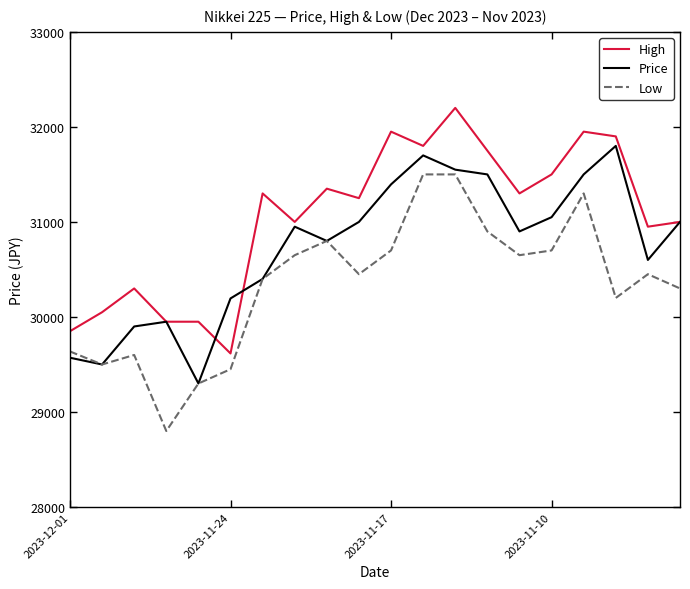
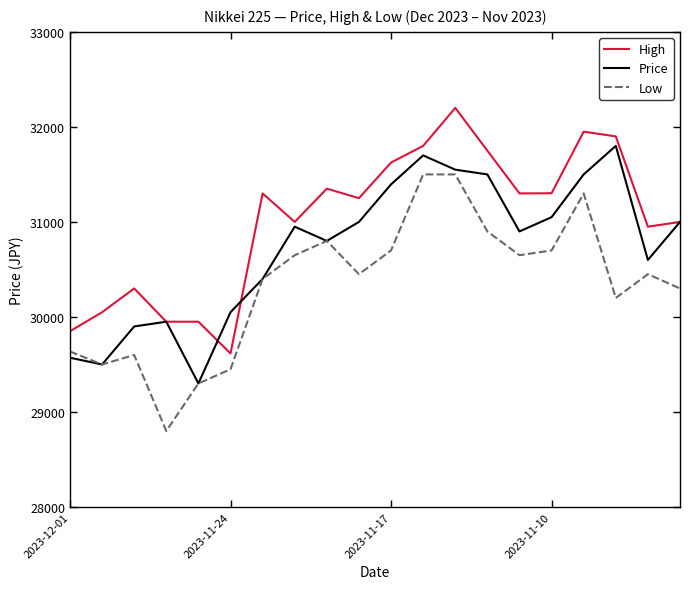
  {
    "High": {
      "2023-12-01": 29900,
      "2023-11-24": 29600,
-     "2023-11-17": 32000,
-     "2023-11-10": 31500
+     "2023-11-17": 31600,
+     "2023-11-10": 31300
    },
    "Price": {
      "2023-12-01": 29600,
-     "2023-11-24": 30200,
+     "2023-11-24": 30100,
      "2023-11-17": 31400,
      "2023-11-10": 31100
    },
    "Low": {
      "2023-12-01": 29600,
      "2023-11-24": 29500,
      "2023-11-17": 30700,
      "2023-11-10": 30700
    }
  }
